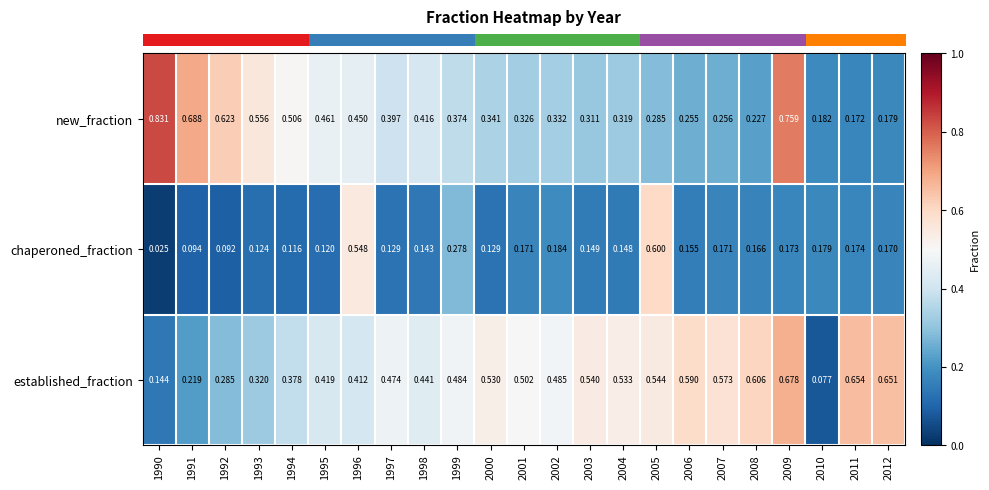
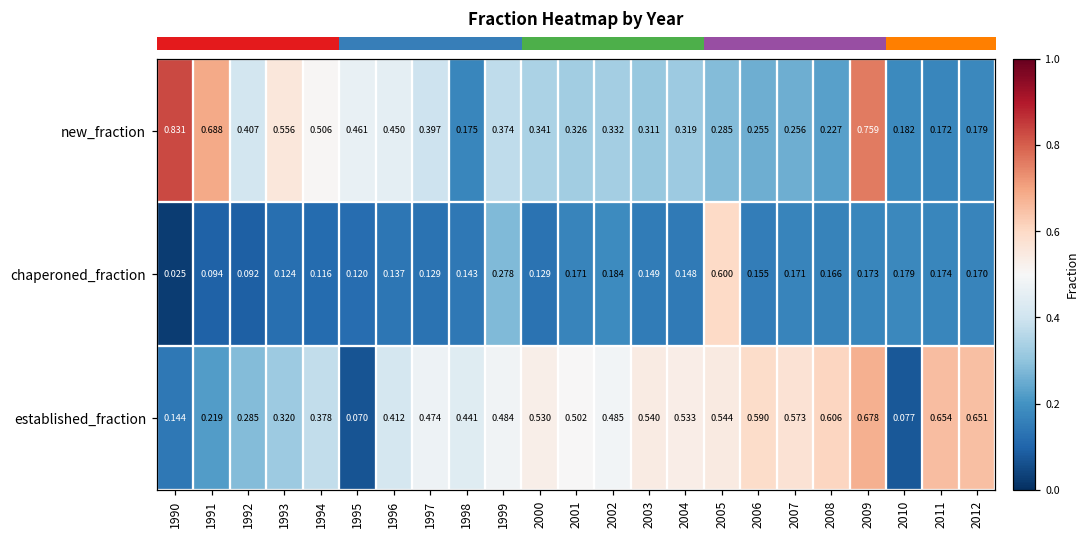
  {
    "new_fraction": {
      "1990": 0.831,
      "1991": 0.688,
-     "1992": 0.623,
+     "1992": 0.407,
      "1993": 0.556,
      "1994": 0.506,
      "1995": 0.461,
      "1996": 0.450,
      "1997": 0.397,
-     "1998": 0.416,
+     "1998": 0.175,
      "1999": 0.374,
      "2000": 0.341,
      "2001": 0.326,
      "2002": 0.332,
      "2003": 0.311,
      "2004": 0.319,
      "2005": 0.285,
      "2006": 0.255,
      "2007": 0.256,
      "2008": 0.227,
      "2009": 0.759,
      "2010": 0.182,
      "2011": 0.172,
      "2012": 0.179
    },
    "chaperoned_fraction": {
      "1990": 0.025,
      "1991": 0.094,
      "1992": 0.092,
      "1993": 0.124,
      "1994": 0.116,
      "1995": 0.120,
-     "1996": 0.548,
+     "1996": 0.137,
      "1997": 0.129,
      "1998": 0.143,
      "1999": 0.278,
      "2000": 0.129,
      "2001": 0.171,
      "2002": 0.184,
      "2003": 0.149,
      "2004": 0.148,
      "2005": 0.600,
      "2006": 0.155,
      "2007": 0.171,
      "2008": 0.166,
      "2009": 0.173,
      "2010": 0.179,
      "2011": 0.174,
      "2012": 0.170
    },
    "established_fraction": {
      "1990": 0.144,
      "1991": 0.219,
      "1992": 0.285,
      "1993": 0.320,
      "1994": 0.378,
-     "1995": 0.419,
+     "1995": 0.070,
      "1996": 0.412,
      "1997": 0.474,
      "1998": 0.441,
      "1999": 0.484,
      "2000": 0.530,
      "2001": 0.502,
      "2002": 0.485,
      "2003": 0.540,
      "2004": 0.533,
      "2005": 0.544,
      "2006": 0.590,
      "2007": 0.573,
      "2008": 0.606,
      "2009": 0.678,
      "2010": 0.077,
      "2011": 0.654,
      "2012": 0.651
    }
  }
